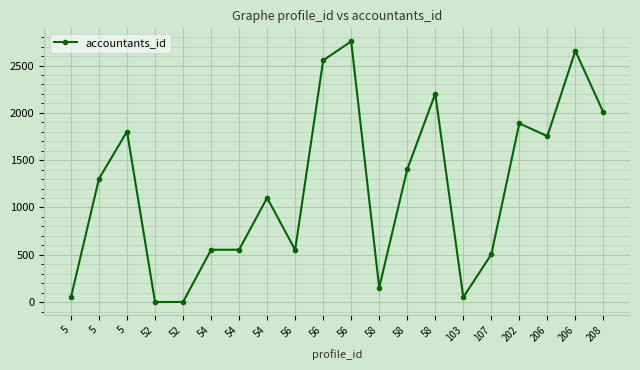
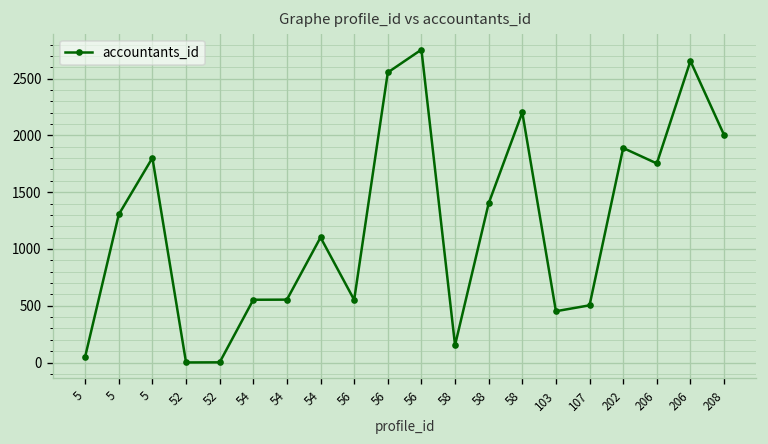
  {
-   "103": 100,
+   "103": 500,
    "107": 500,
    "202": 1900,
    "208": 2000
  }
